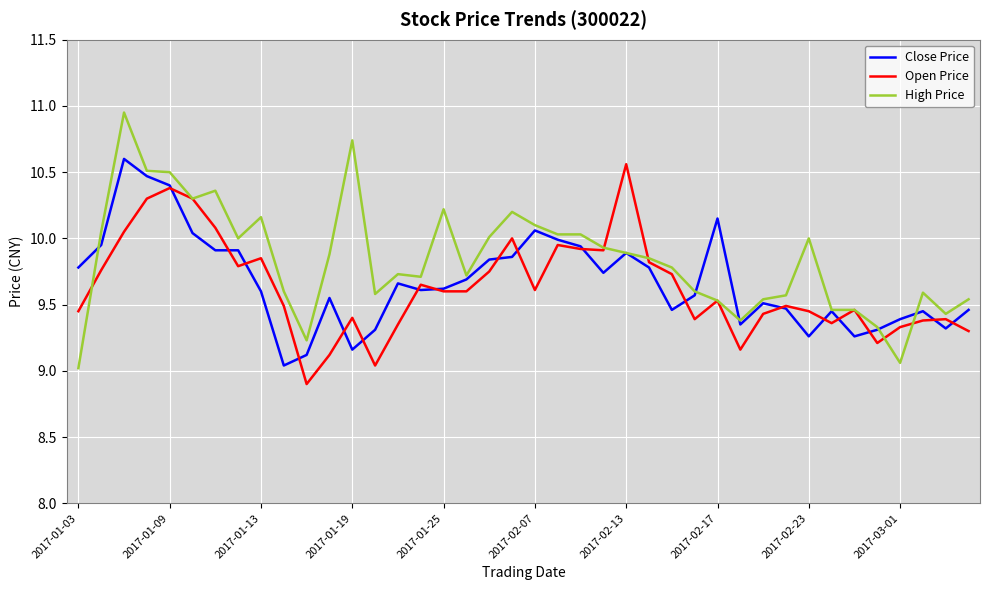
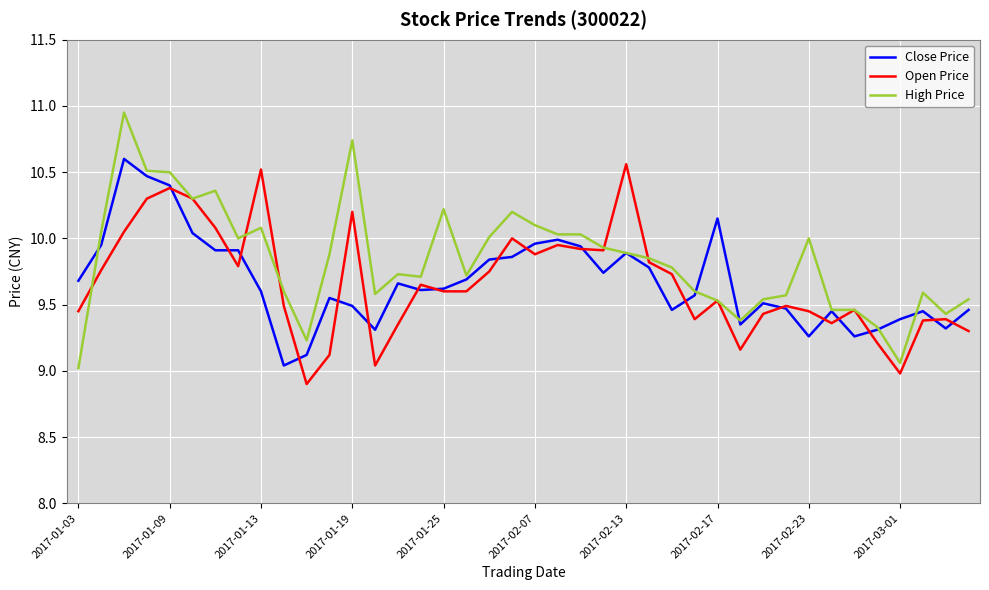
  {
    "Close Price": {
-     "2017-01-03": 9.78,
+     "2017-01-03": 9.68,
      "2017-01-09": 10.40,
      "2017-01-13": 9.60,
-     "2017-01-19": 9.16,
+     "2017-01-19": 9.49,
      "2017-01-25": 9.62,
-     "2017-02-07": 10.06,
+     "2017-02-07": 9.96,
      "2017-02-17": 10.15,
      "2017-02-23": 9.26,
      "2017-03-01": 9.39
    },
    "Open Price": {
      "2017-01-03": 9.45,
      "2017-01-09": 10.38,
-     "2017-01-13": 9.85,
-     "2017-01-19": 9.4,
+     "2017-01-13": 10.52,
+     "2017-01-19": 10.2,
      "2017-01-25": 9.60,
-     "2017-02-07": 9.61,
+     "2017-02-07": 9.88,
      "2017-02-13": 10.56,
      "2017-02-23": 9.45,
-     "2017-03-01": 9.33
+     "2017-03-01": 8.98
    },
    "High Price": {
      "2017-01-03": 9.02,
      "2017-01-09": 10.50,
-     "2017-01-13": 10.16,
+     "2017-01-13": 10.08,
      "2017-01-19": 10.74,
      "2017-01-25": 10.22,
      "2017-02-07": 10.10,
      "2017-02-23": 10.00,
      "2017-03-01": 9.06
    }
  }
